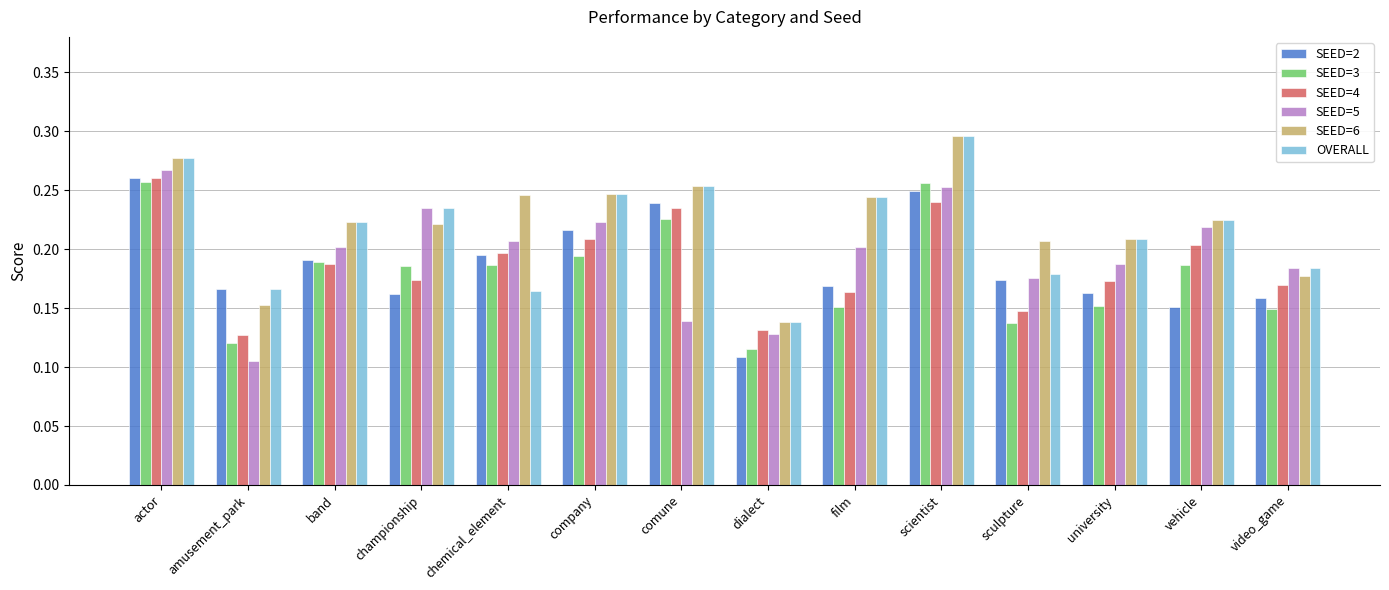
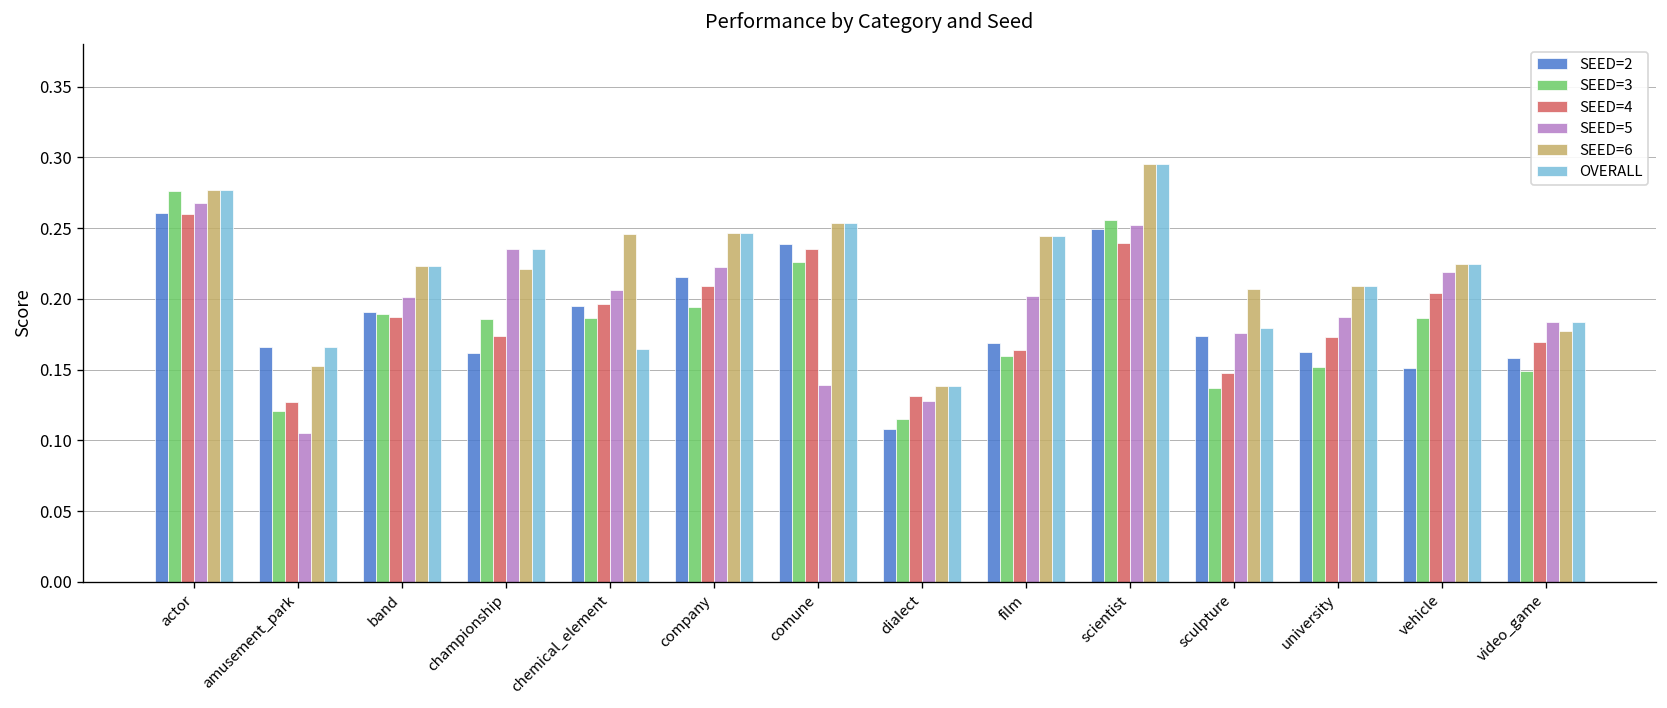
  {
    "SEED=2": {
      "actor": 0.261,
      "amusement_park": 0.166,
      "band": 0.191,
      "championship": 0.162,
      "chemical_element": 0.195,
      "company": 0.216,
      "comune": 0.239,
      "dialect": 0.108,
      "film": 0.169,
      "scientist": 0.249,
      "sculpture": 0.174,
      "university": 0.163,
      "vehicle": 0.151,
      "video_game": 0.158
    },
    "SEED=3": {
-     "actor": 0.257,
+     "actor": 0.276,
      "amusement_park": 0.121,
      "band": 0.189,
      "championship": 0.186,
      "chemical_element": 0.187,
      "company": 0.194,
      "comune": 0.226,
      "dialect": 0.115,
-     "film": 0.151,
+     "film": 0.159,
      "scientist": 0.256,
      "sculpture": 0.137,
      "university": 0.152,
      "vehicle": 0.187,
      "video_game": 0.149
    },
    "SEED=4": {
      "actor": 0.260,
      "amusement_park": 0.127,
      "band": 0.187,
      "championship": 0.173,
      "chemical_element": 0.197,
      "company": 0.209,
      "comune": 0.235,
      "dialect": 0.132,
      "film": 0.164,
      "scientist": 0.240,
      "sculpture": 0.148,
      "university": 0.173,
      "vehicle": 0.204,
      "video_game": 0.169
    },
    "SEED=5": {
      "actor": 0.268,
      "amusement_park": 0.105,
      "band": 0.202,
      "championship": 0.235,
      "chemical_element": 0.207,
      "company": 0.223,
      "comune": 0.139,
      "dialect": 0.128,
      "film": 0.202,
      "scientist": 0.252,
      "sculpture": 0.176,
      "university": 0.188,
      "vehicle": 0.219,
      "video_game": 0.184
    },
    "SEED=6": {
      "actor": 0.277,
      "amusement_park": 0.152,
      "band": 0.223,
      "championship": 0.221,
      "chemical_element": 0.246,
      "company": 0.246,
      "comune": 0.254,
      "dialect": 0.138,
      "film": 0.245,
      "scientist": 0.296,
      "sculpture": 0.207,
      "university": 0.209,
      "vehicle": 0.225,
      "video_game": 0.178
    },
    "OVERALL": {
      "actor": 0.277,
      "amusement_park": 0.166,
      "band": 0.223,
      "championship": 0.235,
      "chemical_element": 0.165,
      "company": 0.246,
      "comune": 0.254,
      "dialect": 0.138,
      "film": 0.245,
      "scientist": 0.296,
      "sculpture": 0.179,
      "university": 0.209,
      "vehicle": 0.225,
      "video_game": 0.184
    }
  }
